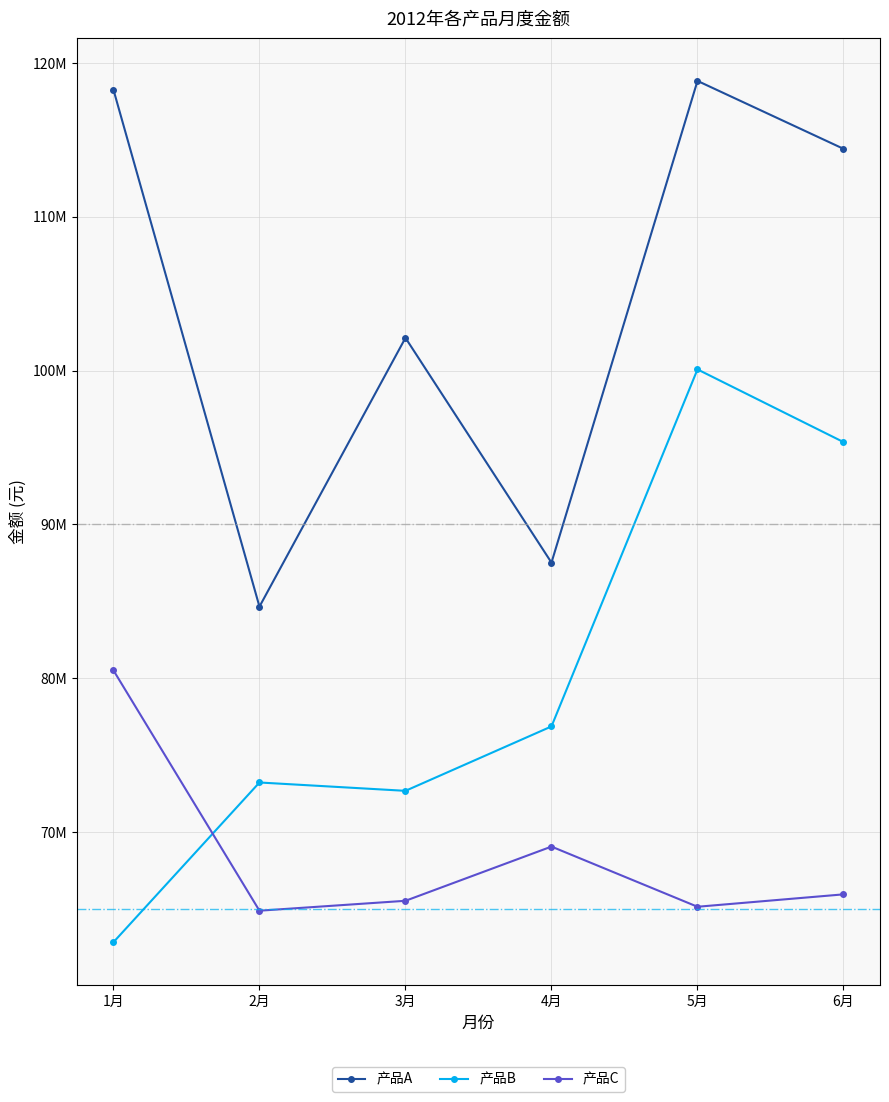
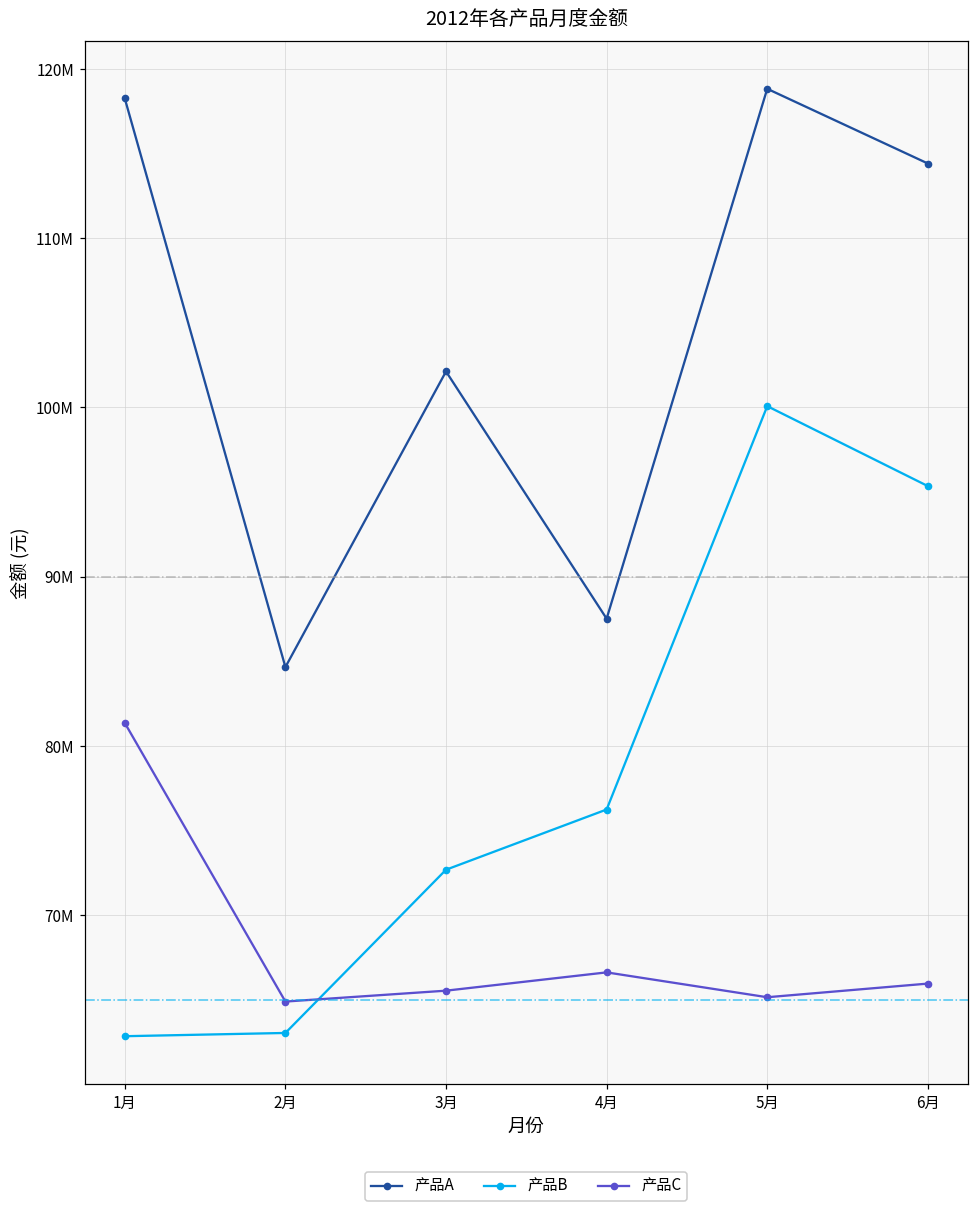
  {
    "产品A": {
      "1月": 118300000,
      "2月": 84700000,
      "3月": 102100000,
      "4月": 87500000,
      "5月": 118800000,
      "6月": 114400000
    },
    "产品B": {
      "1月": 62800000,
-     "2月": 73200000,
+     "2月": 63000000,
      "3月": 72700000,
-     "4月": 76900000,
+     "4月": 76200000,
      "5月": 100100000,
      "6月": 95400000
    },
    "产品C": {
-     "1月": 80500000,
+     "1月": 81400000,
      "2月": 64900000,
      "3月": 65500000,
-     "4月": 69100000,
+     "4月": 66600000,
      "5月": 65100000,
      "6月": 65900000
    }
  }
